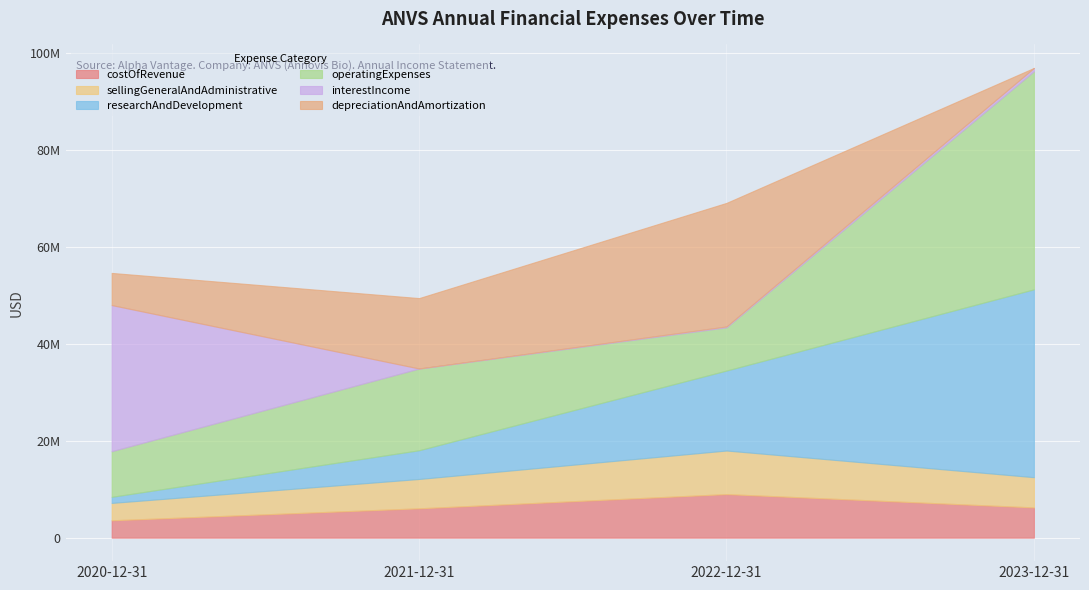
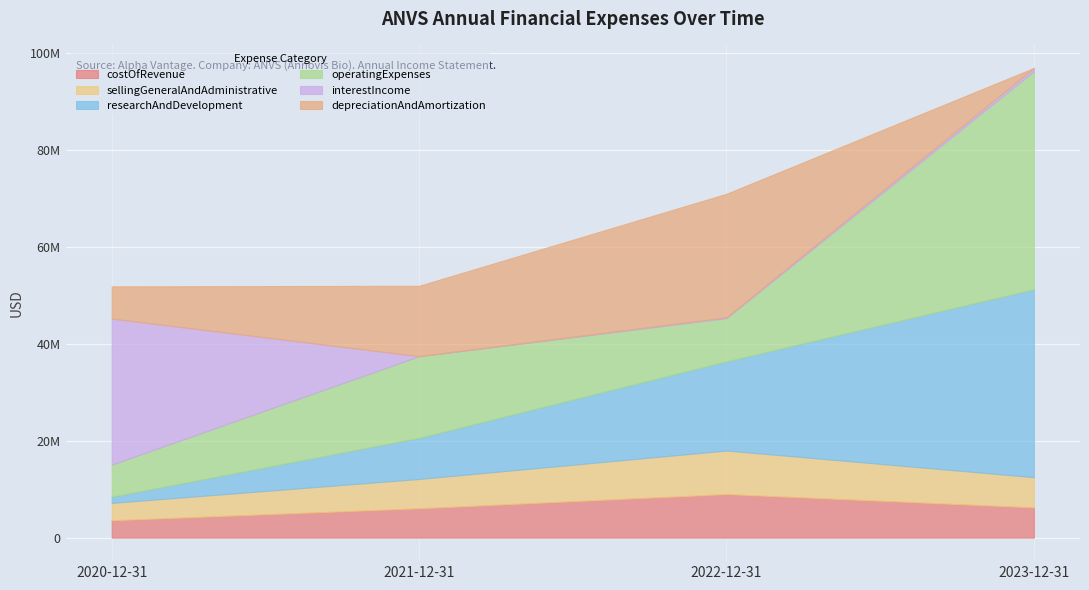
  {
    "researchAndDevelopment": {
      "2020-12-31": 1000000,
-     "2021-12-31": 6000000,
-     "2022-12-31": 17000000,
+     "2021-12-31": 8000000,
+     "2022-12-31": 18000000,
      "2023-12-31": 39000000
    },
    "operatingExpenses": {
-     "2020-12-31": 9000000,
+     "2020-12-31": 7000000,
      "2023-12-31": 45000000
    },
    "interestIncome": {
      "2020-12-31": 30000000
    }
  }
